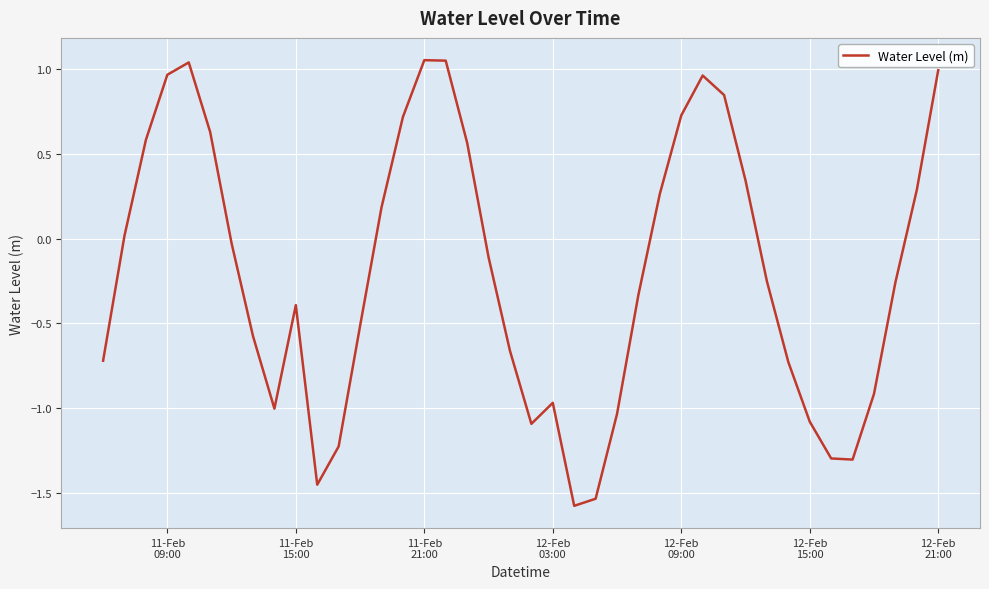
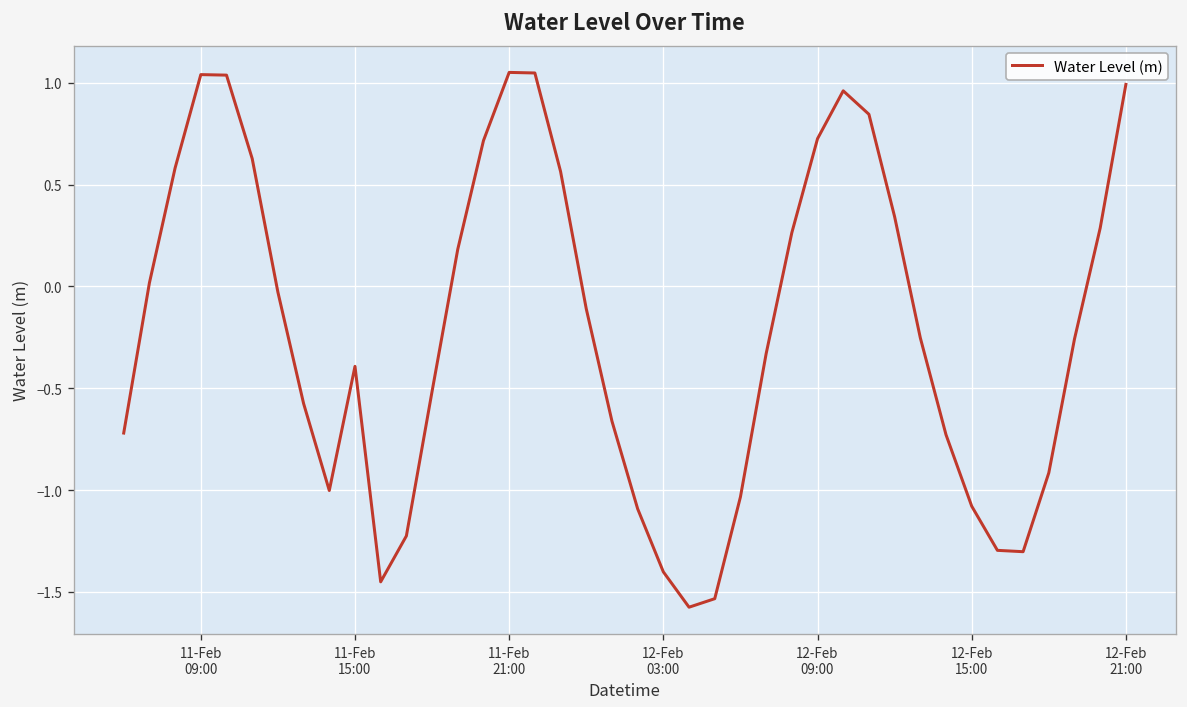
  {
-   "11-Feb 09:00": 0.97,
+   "11-Feb 09:00": 1.04,
    "11-Feb 15:00": -0.39,
    "11-Feb 21:00": 1.05,
-   "12-Feb 03:00": -0.97,
+   "12-Feb 03:00": -1.40,
    "12-Feb 09:00": 0.73,
    "12-Feb 15:00": -1.08,
    "12-Feb 21:00": 0.99
  }
